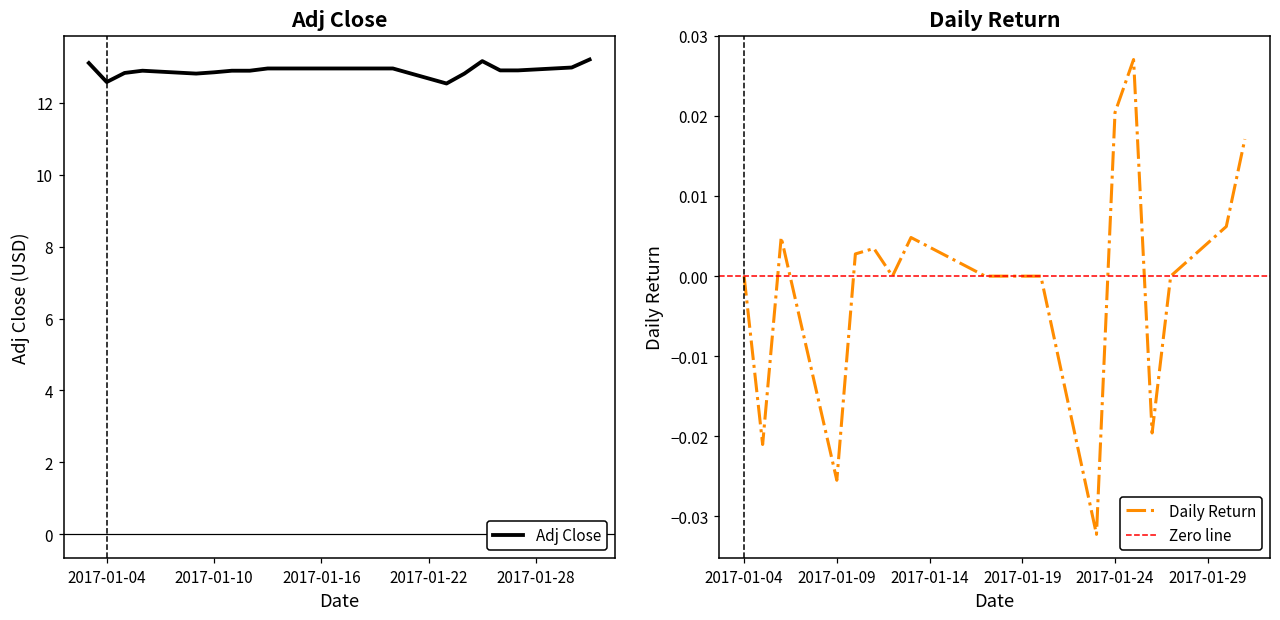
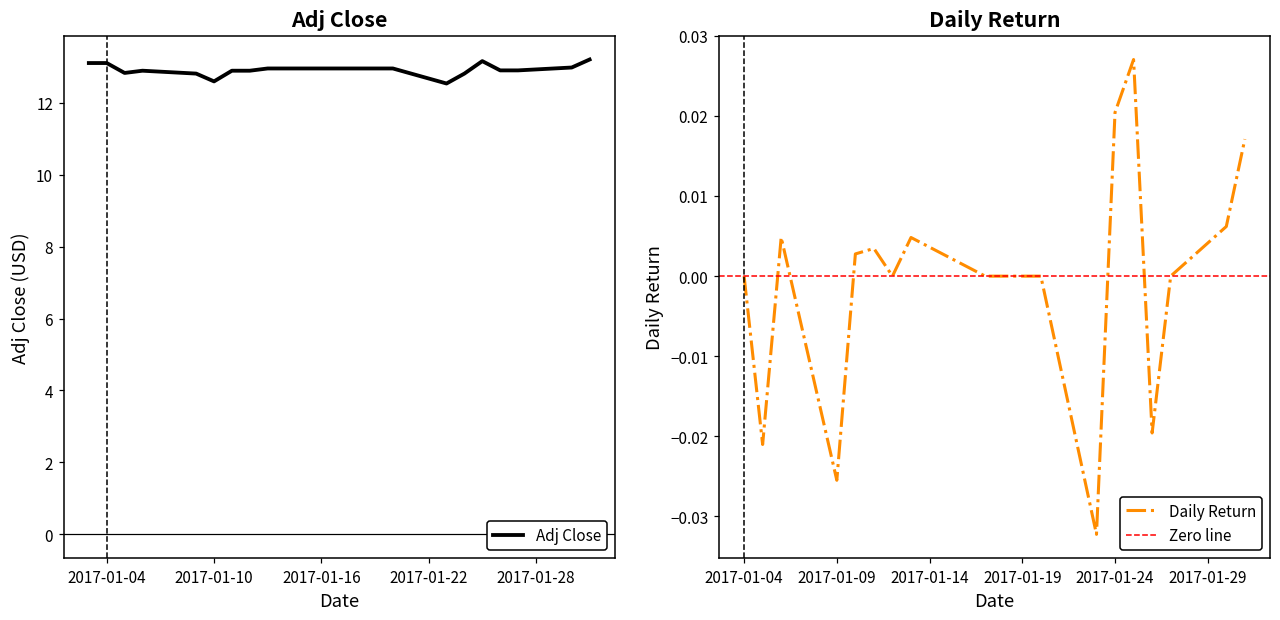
  {
    "Adj Close": {
-     "2017-01-04": 12.6,
-     "2017-01-10": 12.8
+     "2017-01-04": 13.1,
+     "2017-01-10": 12.6
    },
    "Daily Return": {
      "2017-01-04": 0.000,
      "2017-01-09": -0.026,
      "2017-01-19": 0.000,
      "2017-01-24": 0.020
    }
  }
